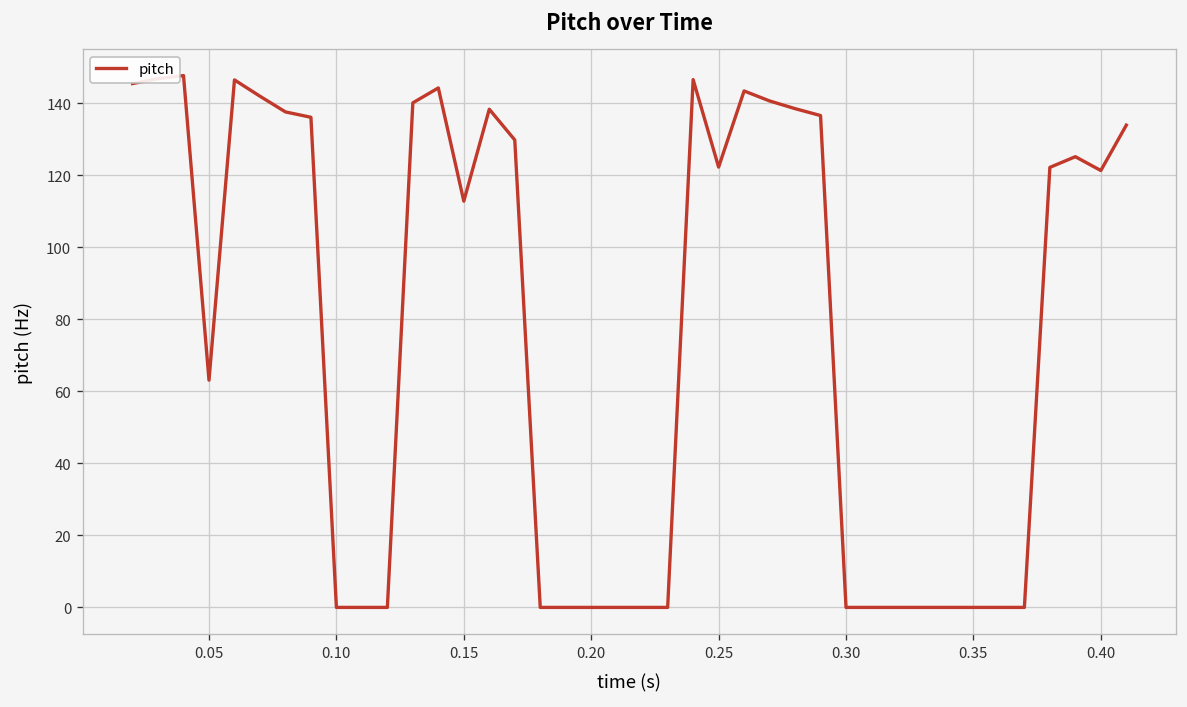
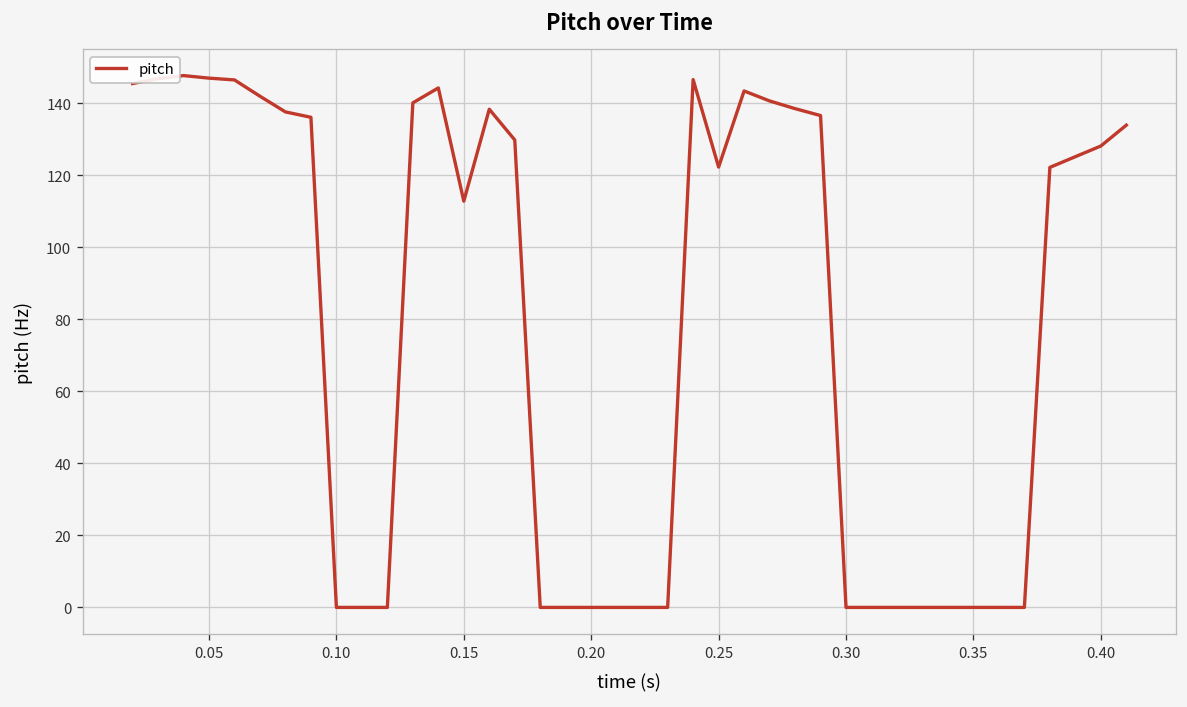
  {
-   "0.05": 63,
+   "0.05": 147,
    "0.10": 0,
    "0.15": 113,
    "0.20": 0,
    "0.25": 122,
    "0.30": 0,
    "0.35": 0,
-   "0.40": 121
+   "0.40": 128
  }
